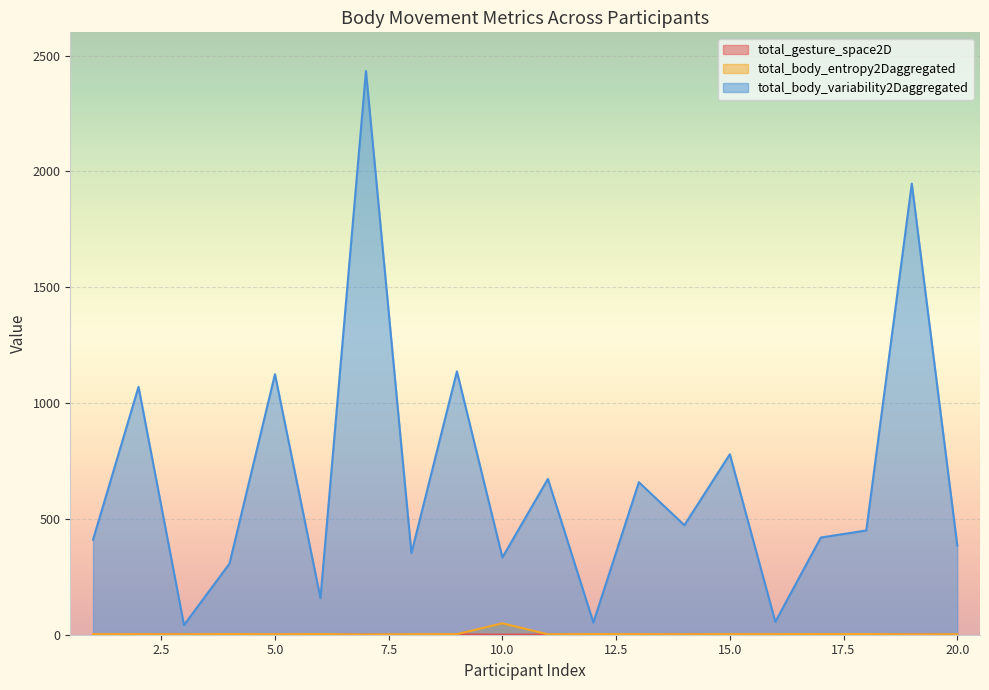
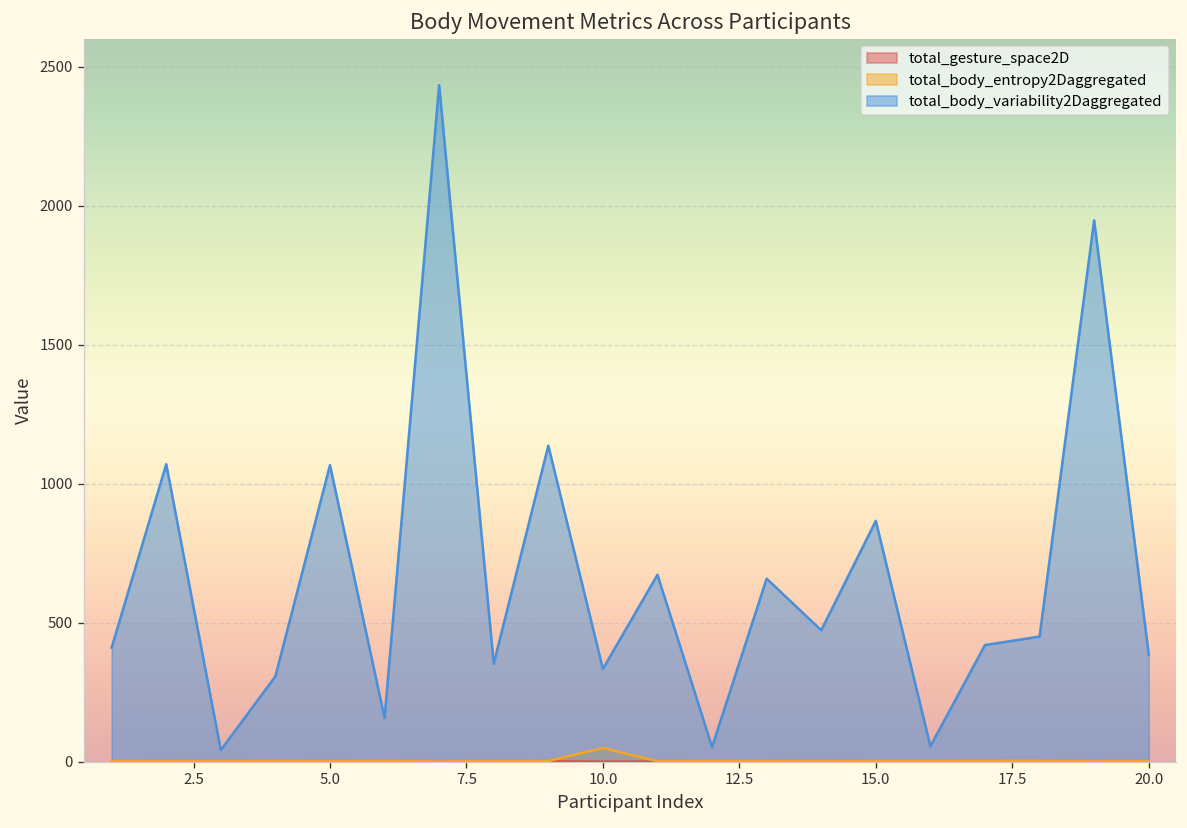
  {
    "total_gesture_space2D": {
      "10.0": 0
    },
    "total_body_entropy2Daggregated": {
      "10.0": 50
    },
    "total_body_variability2Daggregated": {
-     "5.0": 1120,
+     "5.0": 1070,
      "10.0": 330,
-     "15.0": 780,
+     "15.0": 870,
      "20.0": 390
    }
  }
